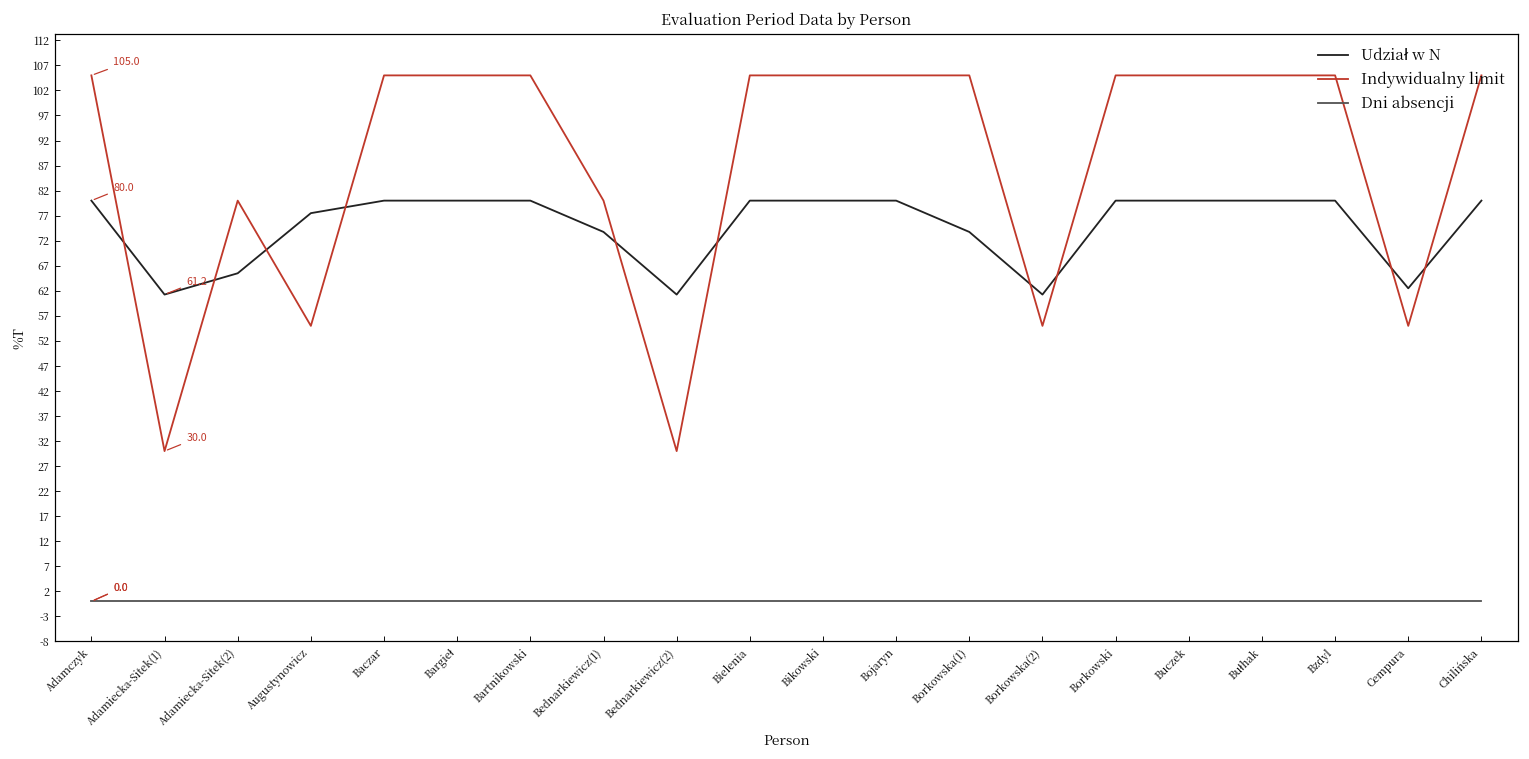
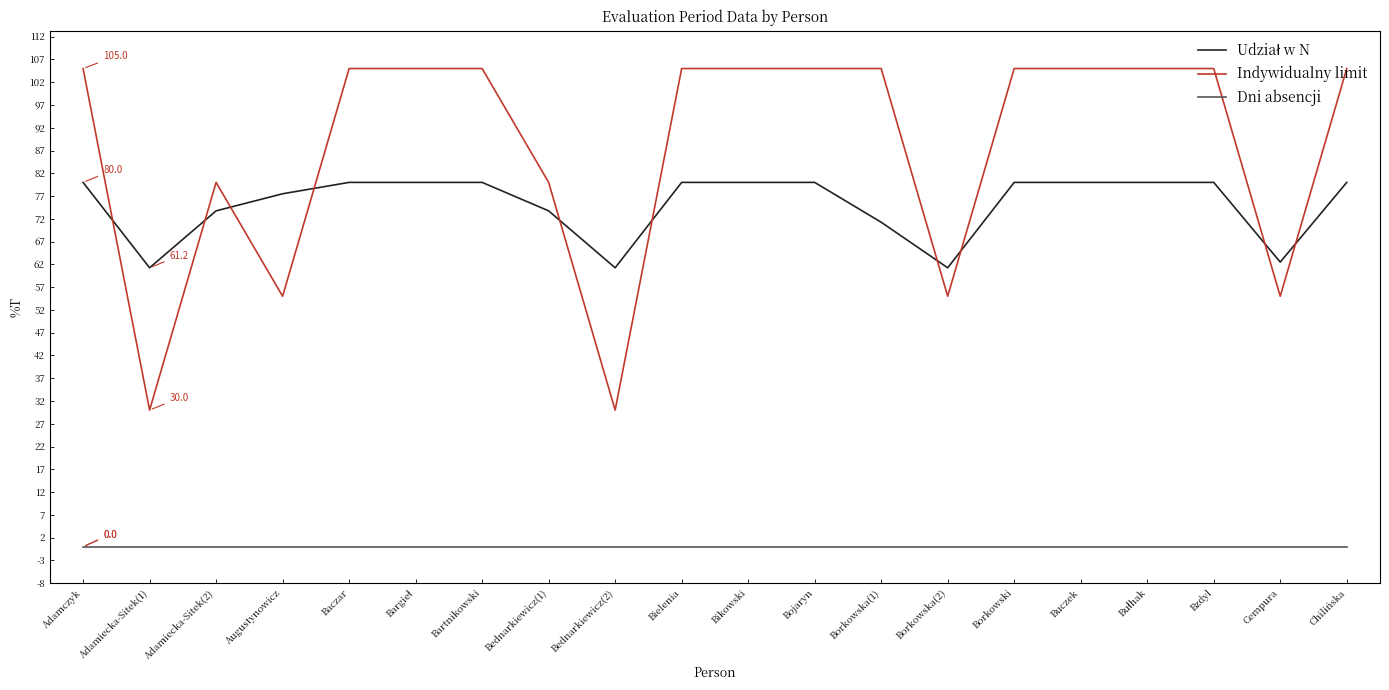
  {
    "Udział w N": {
-     "Adamiecka-Sitek(2)": 66,
+     "Adamiecka-Sitek(2)": 74,
      "Augustynowicz": 78,
      "Baczar": 80,
      "Bargieł": 80,
      "Bartnikowski": 80,
      "Bednarkiewicz(1)": 74,
      "Bednarkiewicz(2)": 61,
      "Bielenia": 80,
      "Bikowski": 80,
      "Bojaryn": 80,
-     "Borkowska(1)": 74,
+     "Borkowska(1)": 71,
      "Borkowska(2)": 61,
      "Borkowski": 80,
      "Buczek": 80,
      "Bułhak": 80,
      "Bzdyl": 80,
      "Cempura": 63,
      "Chilińska": 80
    },
    "Indywidualny limit": {
      "Adamczyk": 105.0,
      "Adamiecka-Sitek(1)": 30.0
    },
    "Dni absencji": {
      "Adamiecka-Sitek(1)": 0,
      "Adamiecka-Sitek(2)": 0,
      "Augustynowicz": 0,
      "Baczar": 0,
      "Bargieł": 0,
      "Bartnikowski": 0,
      "Bednarkiewicz(1)": 0,
      "Bednarkiewicz(2)": 0,
      "Bielenia": 0,
      "Bikowski": 0,
      "Bojaryn": 0,
      "Borkowska(1)": 0,
      "Borkowska(2)": 0,
      "Borkowski": 0,
      "Buczek": 0,
      "Bułhak": 0,
      "Bzdyl": 0,
      "Cempura": 0,
      "Chilińska": 0
    }
  }
